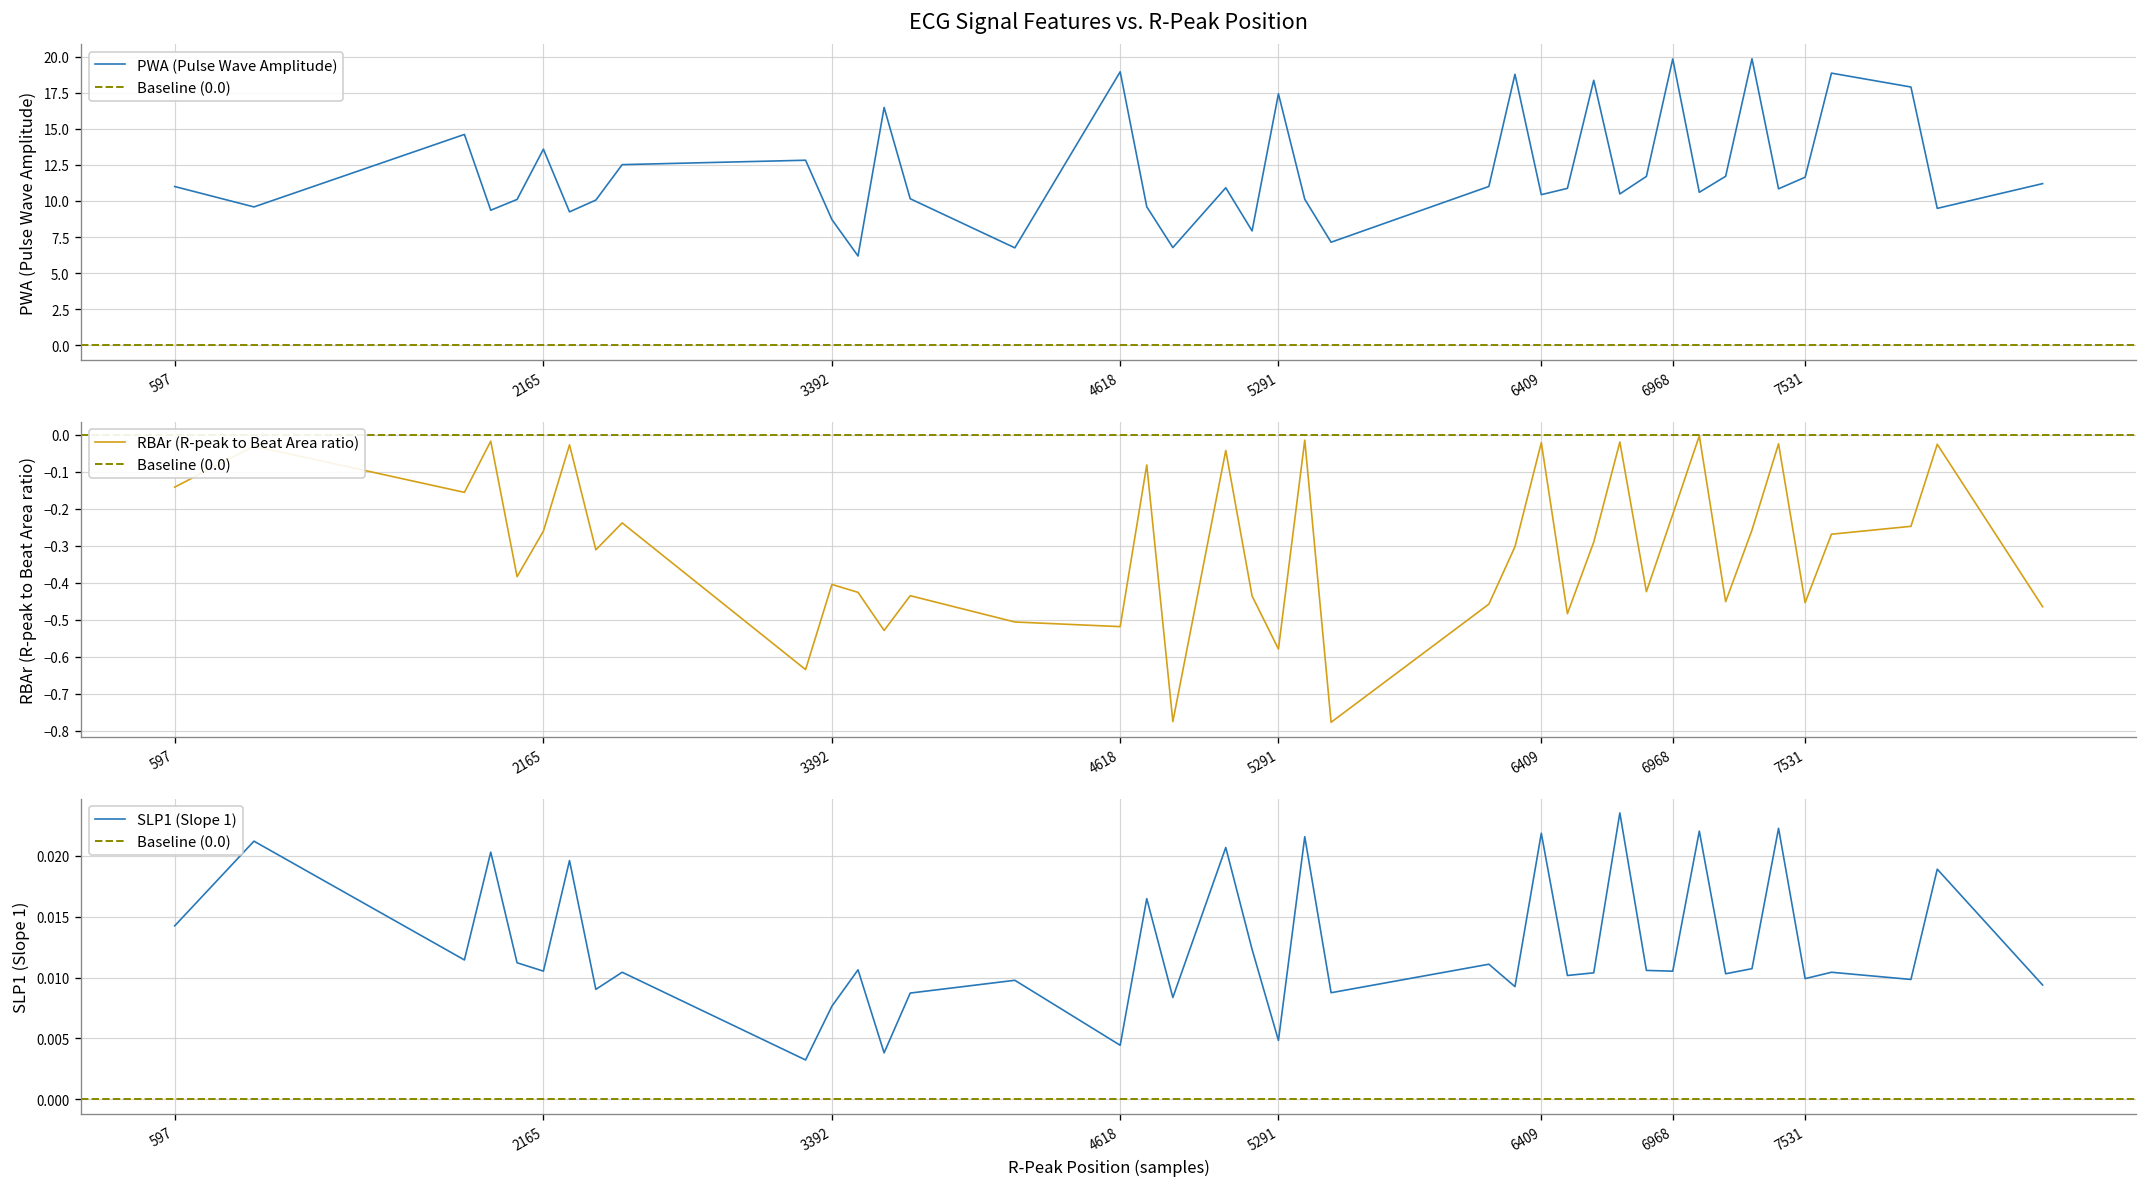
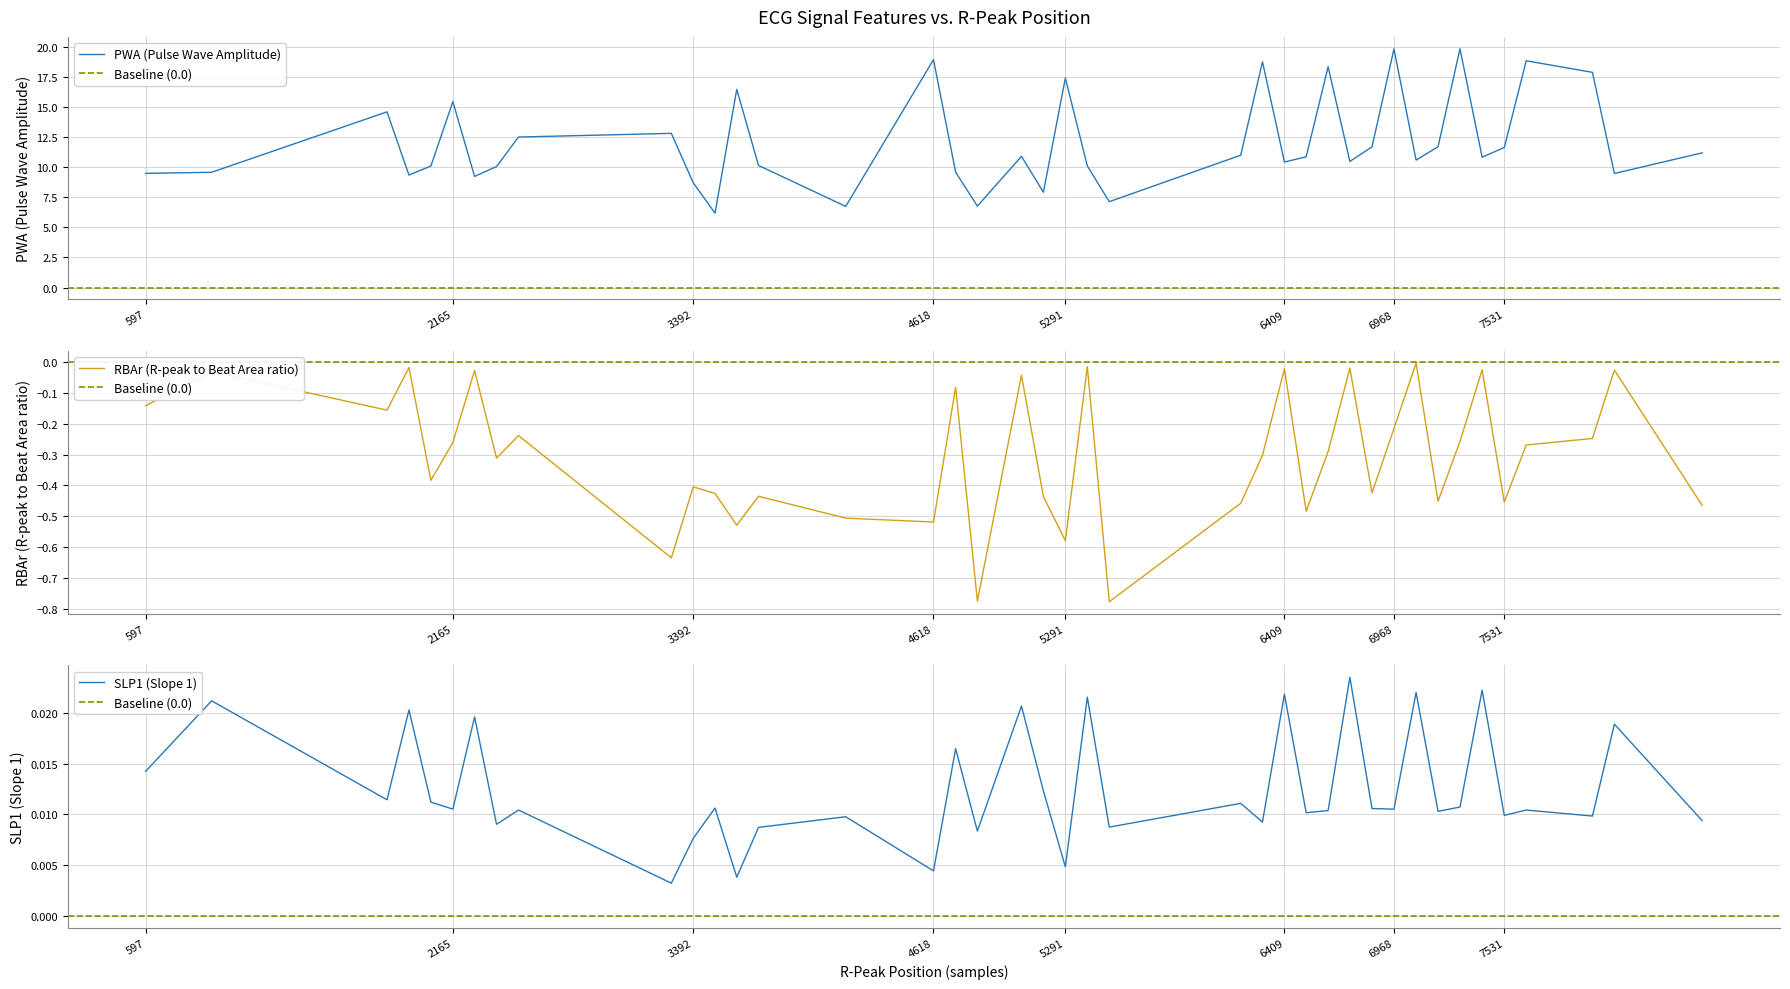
  {
    "ECG Signal Features vs. R-Peak Position": {
-     "597": 11.0,
-     "2165": 13.6,
+     "597": 9.5,
+     "2165": 15.5,
      "3392": 8.7,
      "4618": 19.0,
      "5291": 17.4,
      "6409": 10.4,
      "6968": 19.8,
      "7531": 11.6
    }
  }
